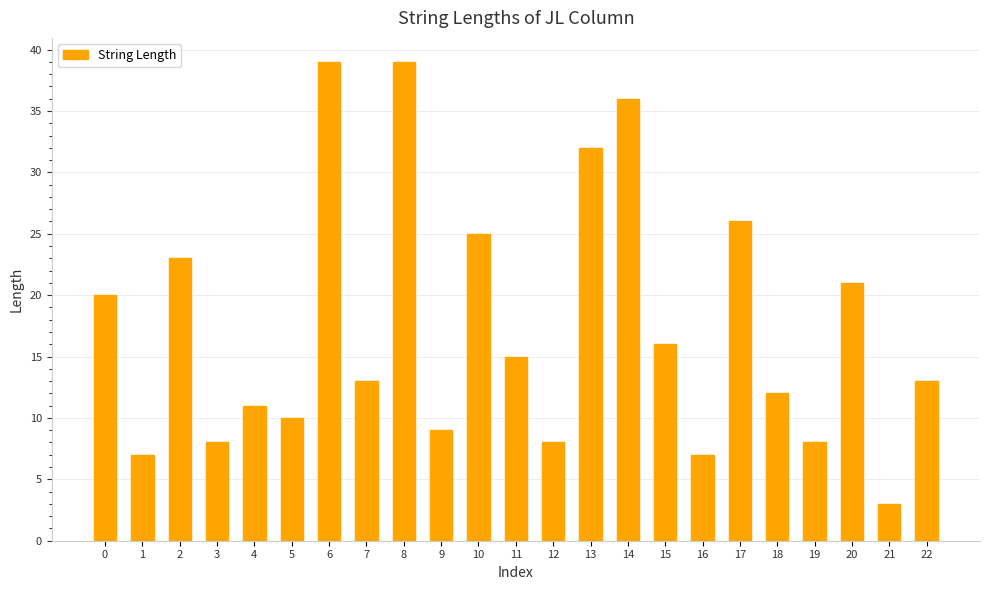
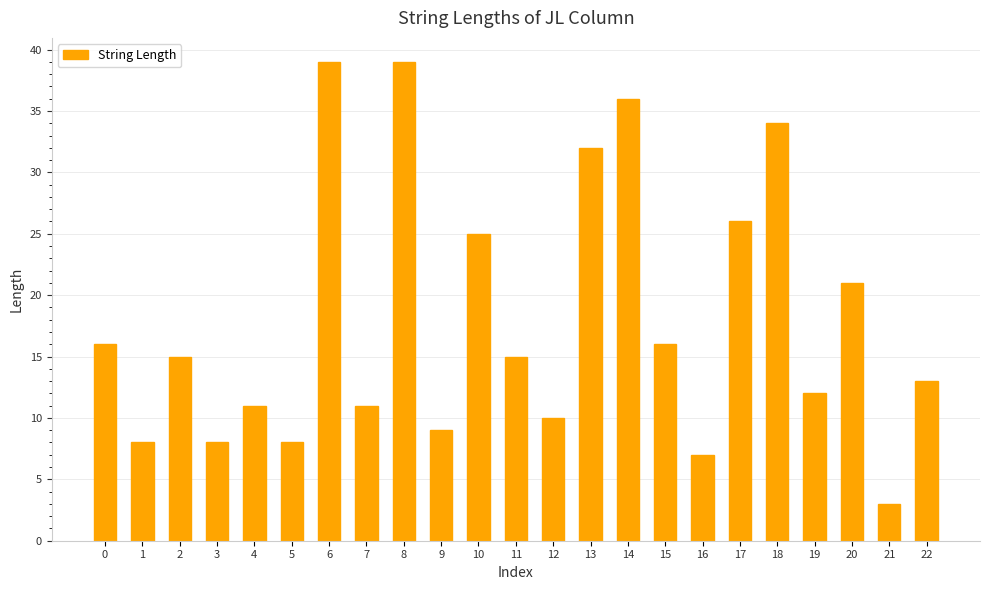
  {
-   "0": 20,
-   "1": 7,
-   "2": 23,
+   "0": 16,
+   "1": 8,
+   "2": 15,
    "3": 8,
    "4": 11,
-   "5": 10,
+   "5": 8,
    "6": 39,
-   "7": 13,
+   "7": 11,
    "8": 39,
    "9": 9,
    "10": 25,
    "11": 15,
-   "12": 8,
+   "12": 10,
    "13": 32,
    "14": 36,
    "15": 16,
    "16": 7,
    "17": 26,
-   "18": 12,
-   "19": 8,
+   "18": 34,
+   "19": 12,
    "20": 21,
    "21": 3,
    "22": 13
  }
